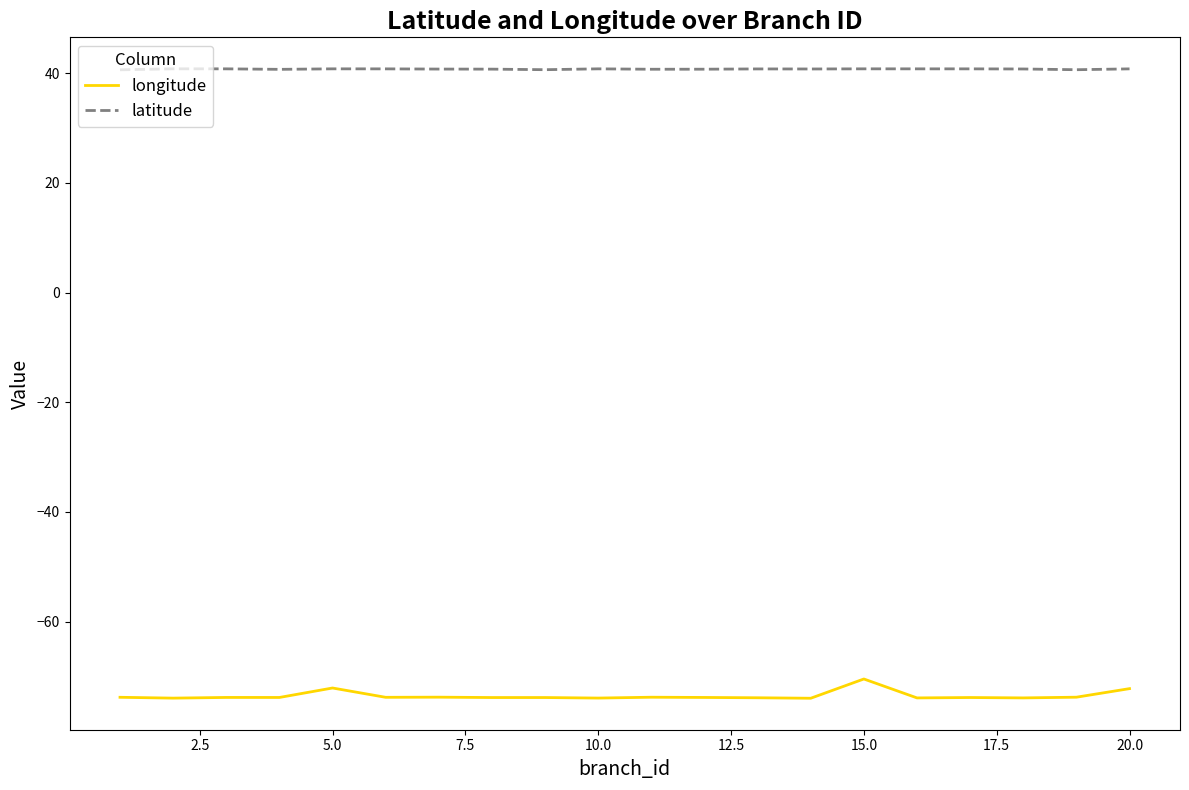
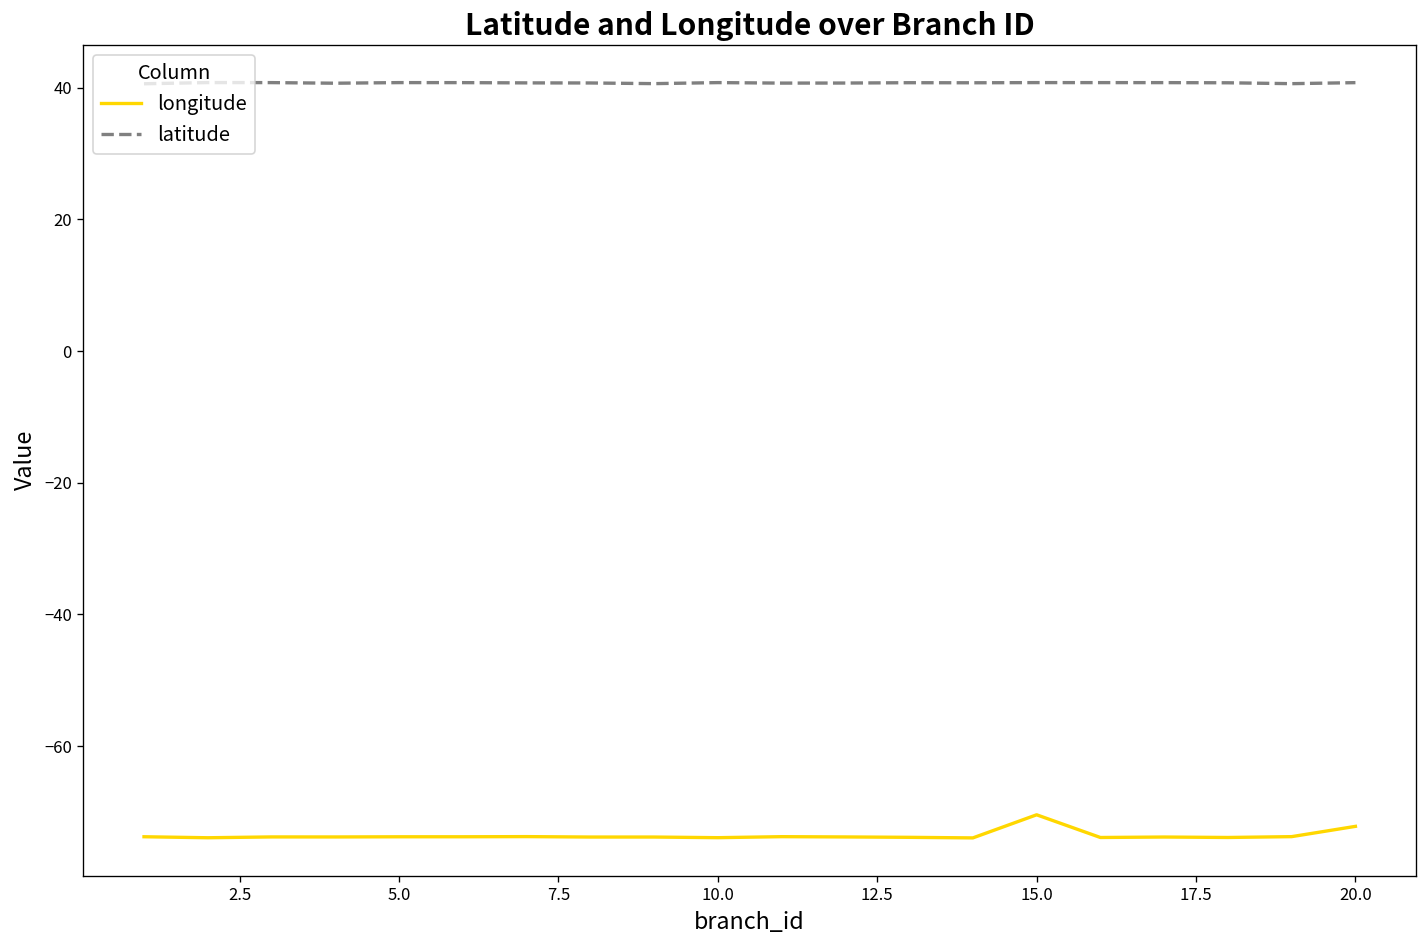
  {
    "longitude": {
-     "5.0": -72,
+     "5.0": -74,
      "10.0": -74,
      "15.0": -70,
      "20.0": -72
    },
    "latitude": {
      "5.0": 41,
      "10.0": 41,
      "15.0": 41,
      "20.0": 41
    }
  }
